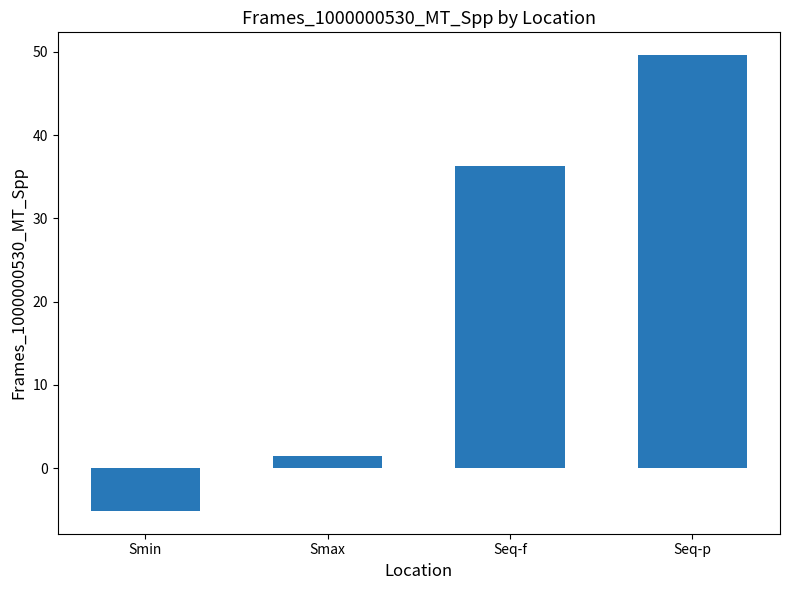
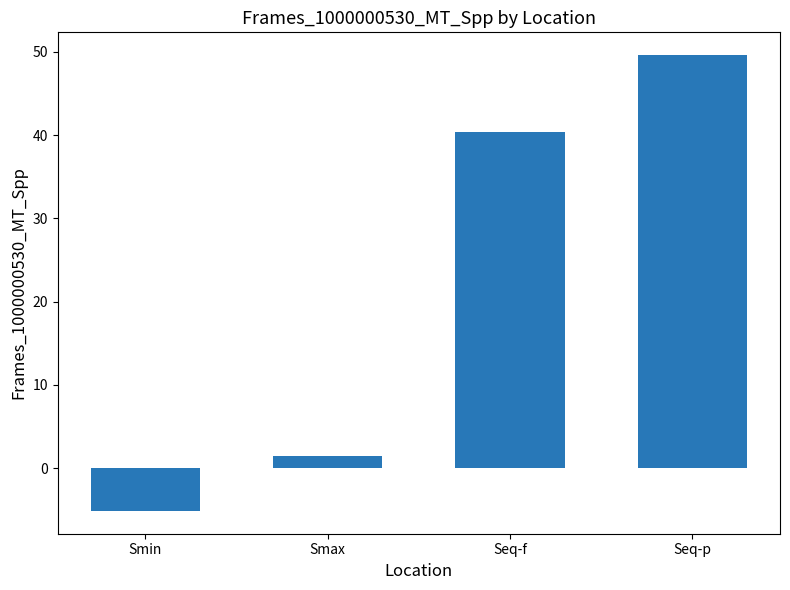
  {
    "Smin": -5,
    "Smax": 2,
-   "Seq-f": 36,
+   "Seq-f": 40,
    "Seq-p": 50
  }
